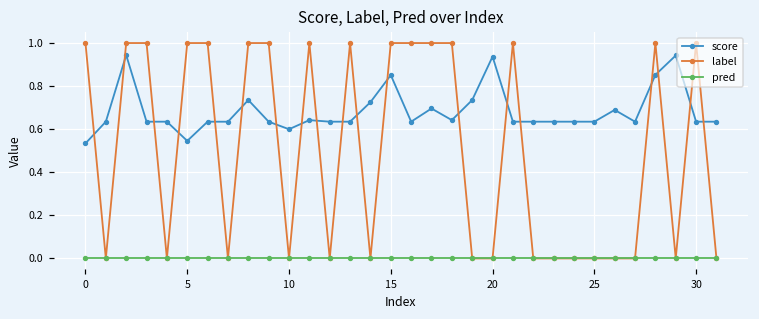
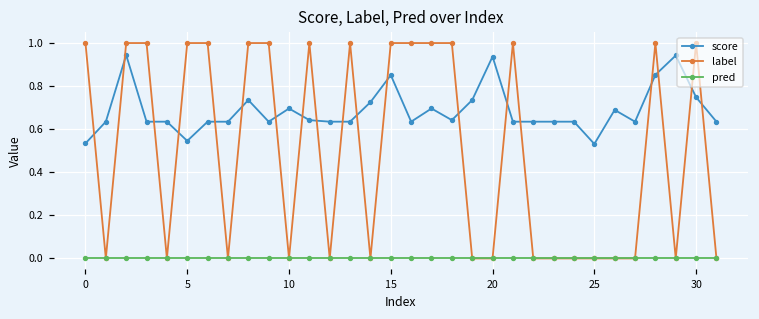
  {
    "score": {
      "0": 0.53,
      "5": 0.55,
-     "10": 0.60,
+     "10": 0.70,
      "15": 0.85,
      "20": 0.94,
-     "25": 0.63,
-     "30": 0.63
+     "25": 0.53,
+     "30": 0.75
    },
    "label": {
      "0": 1.00,
      "5": 1.00,
      "15": 1.00
    },
    "pred": {
      "0": 0.00,
      "5": 0.00,
      "15": 0.00,
      "30": 0.00
    }
  }
